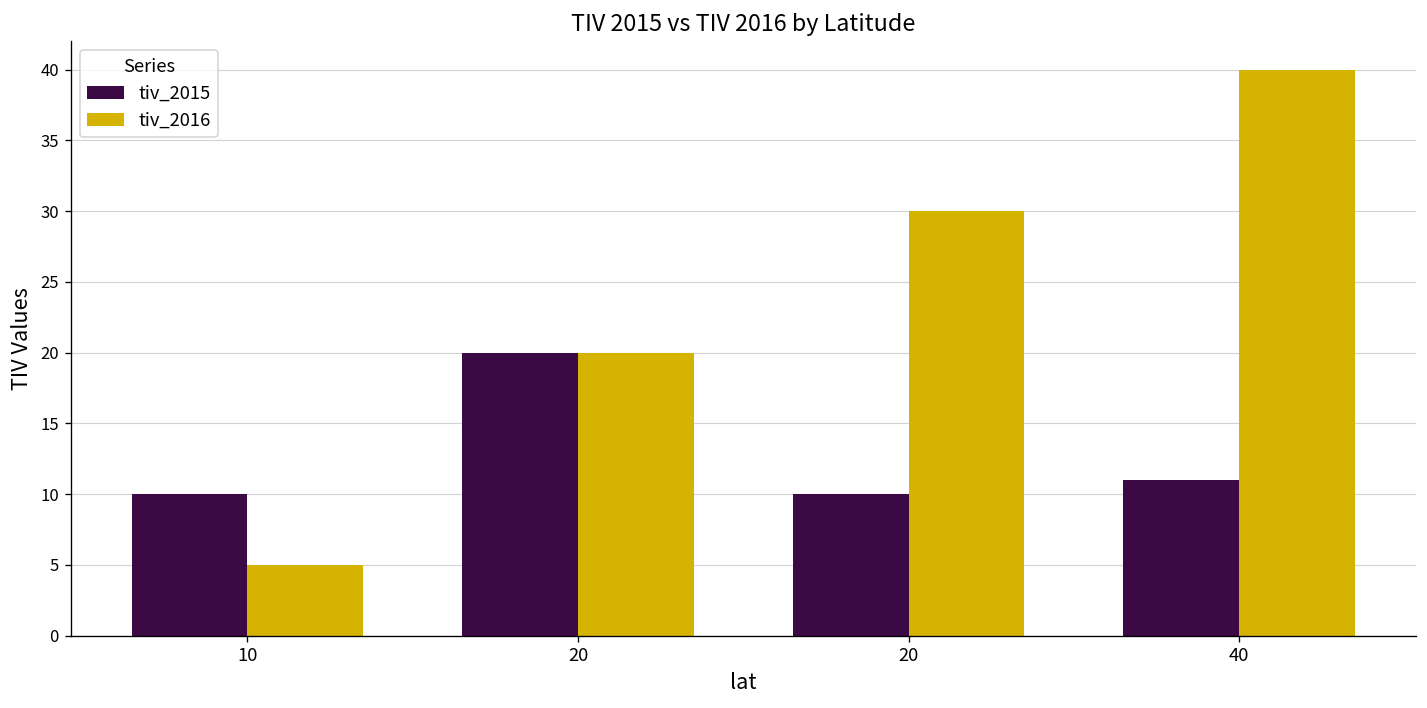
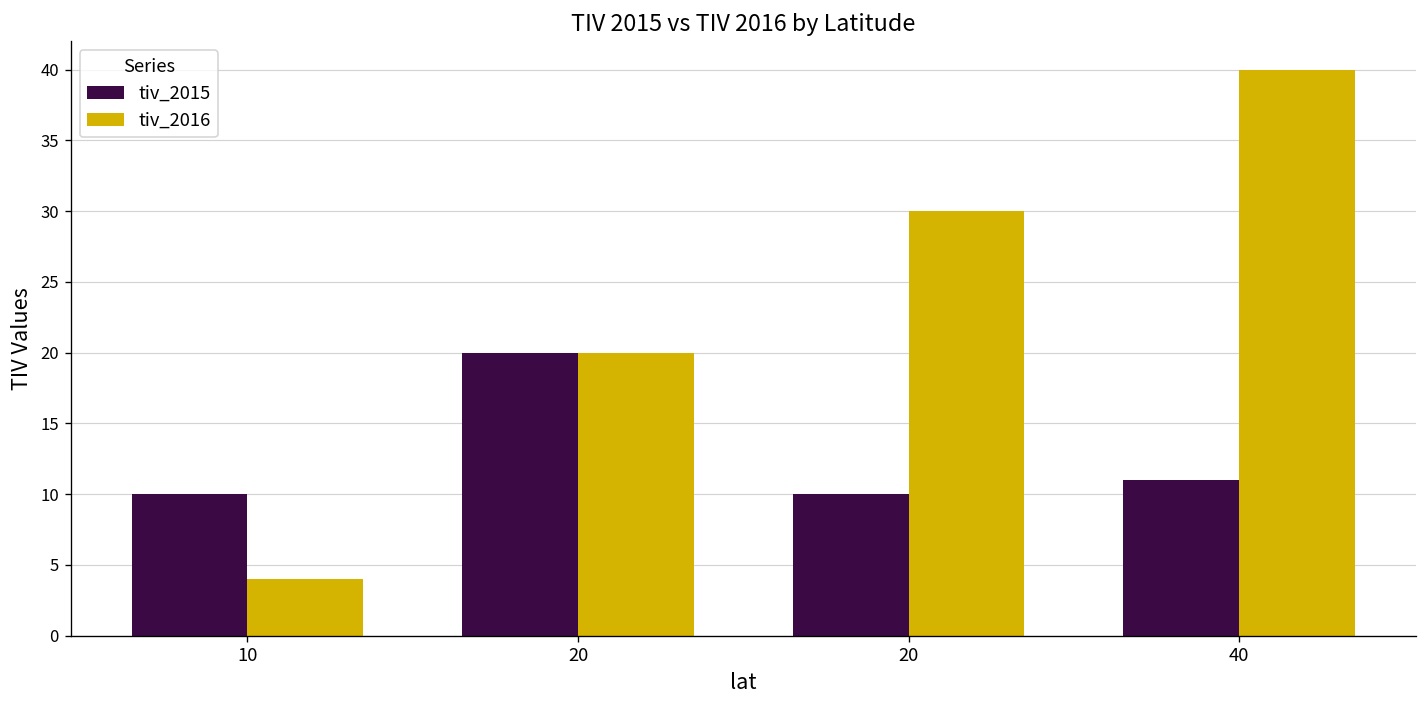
  {
    "tiv_2015": {
      "10": 10,
      "40": 11
    },
    "tiv_2016": {
-     "10": 5,
+     "10": 4,
      "40": 40
    }
  }
